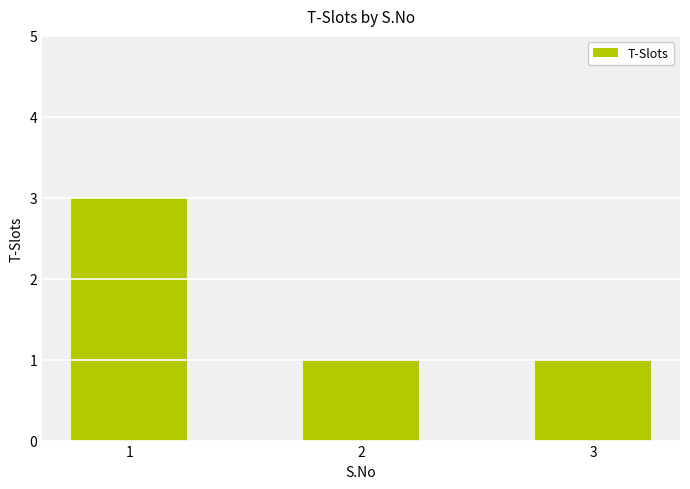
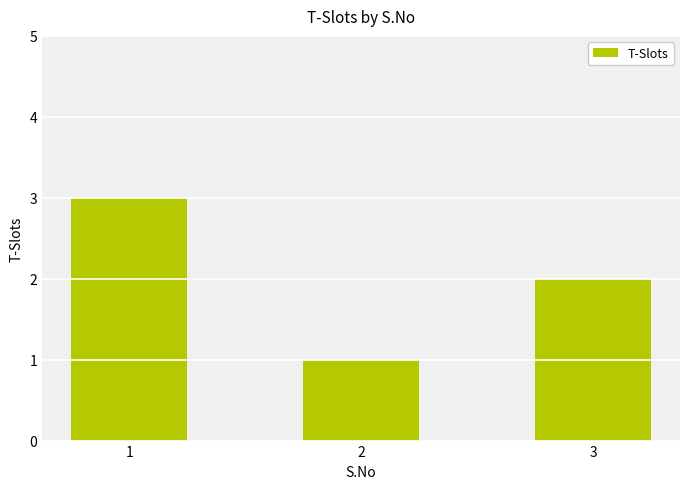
  {
    "1": 3,
    "2": 1,
-   "3": 1
+   "3": 2
  }
